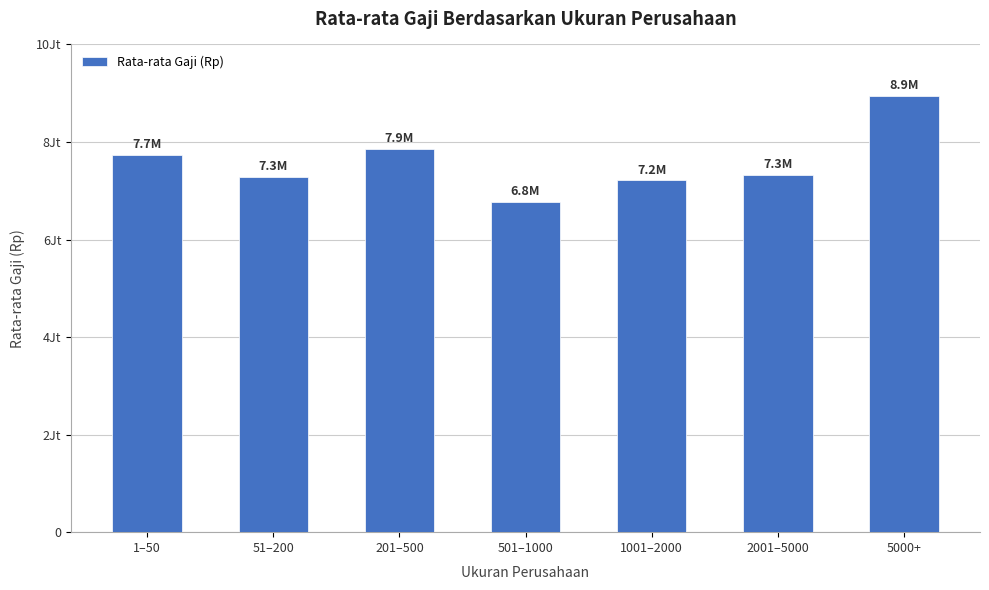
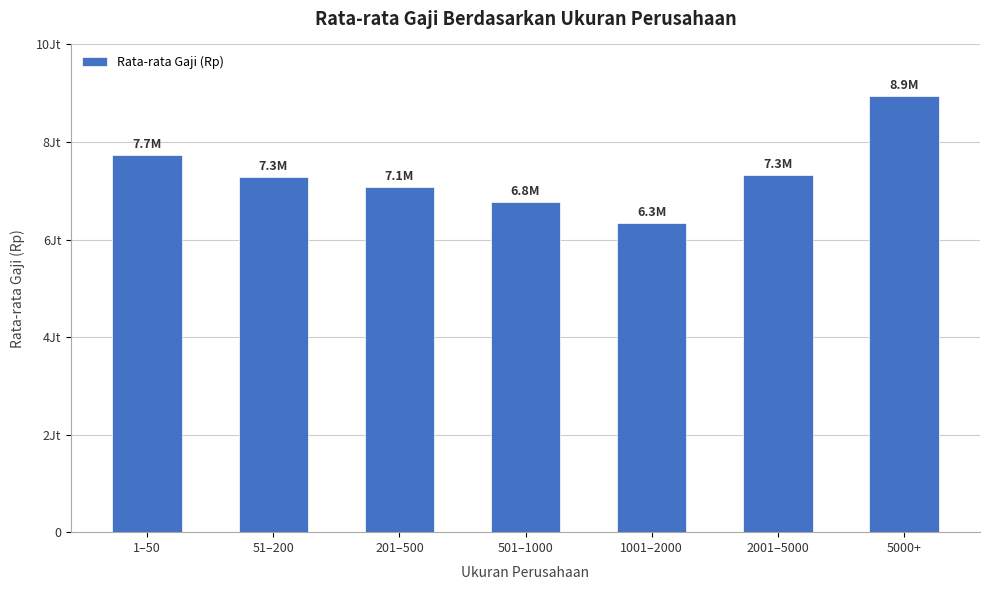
  {
    "1–50": "7.7M",
    "51–200": "7.3M",
-   "201–500": "7.9M",
+   "201–500": "7.1M",
    "501–1000": "6.8M",
-   "1001–2000": "7.2M",
+   "1001–2000": "6.3M",
    "2001–5000": "7.3M",
    "5000+": "8.9M"
  }
